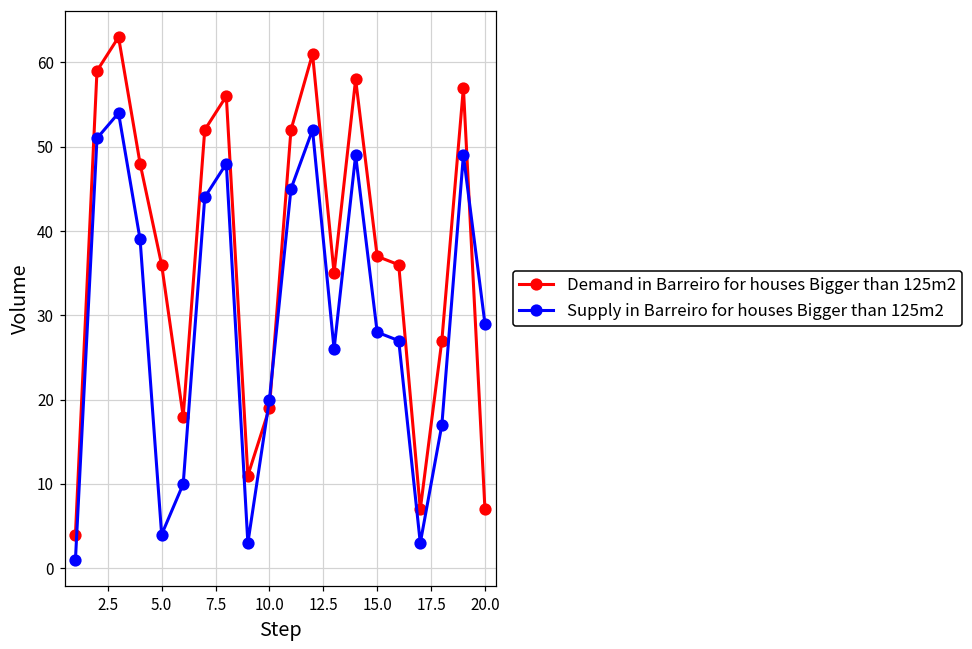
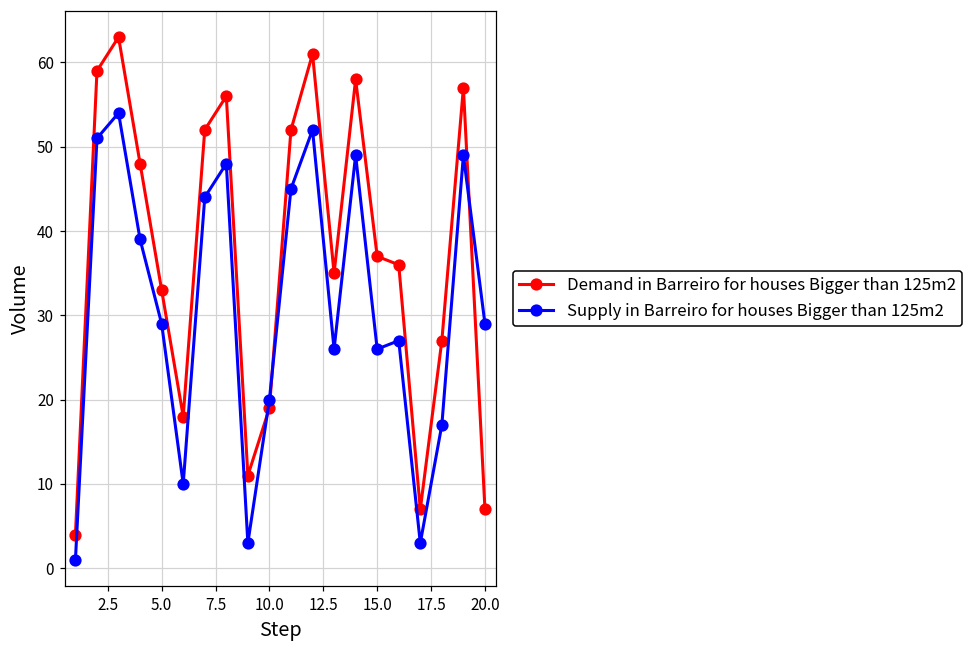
  {
    "Demand in Barreiro for houses Bigger than 125m2": {
-     "5.0": 36,
+     "5.0": 33,
      "10.0": 19,
      "15.0": 37,
      "20.0": 7
    },
    "Supply in Barreiro for houses Bigger than 125m2": {
-     "5.0": 4,
+     "5.0": 29,
      "10.0": 20,
-     "15.0": 28,
+     "15.0": 26,
      "20.0": 29
    }
  }
